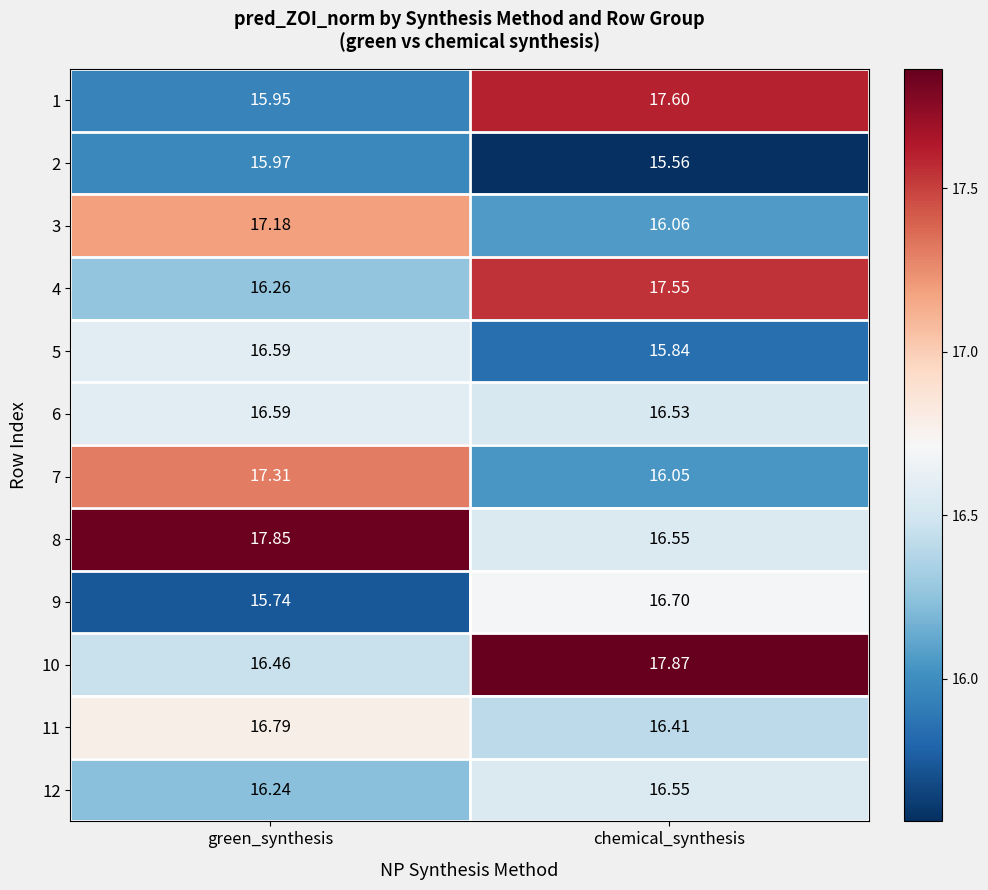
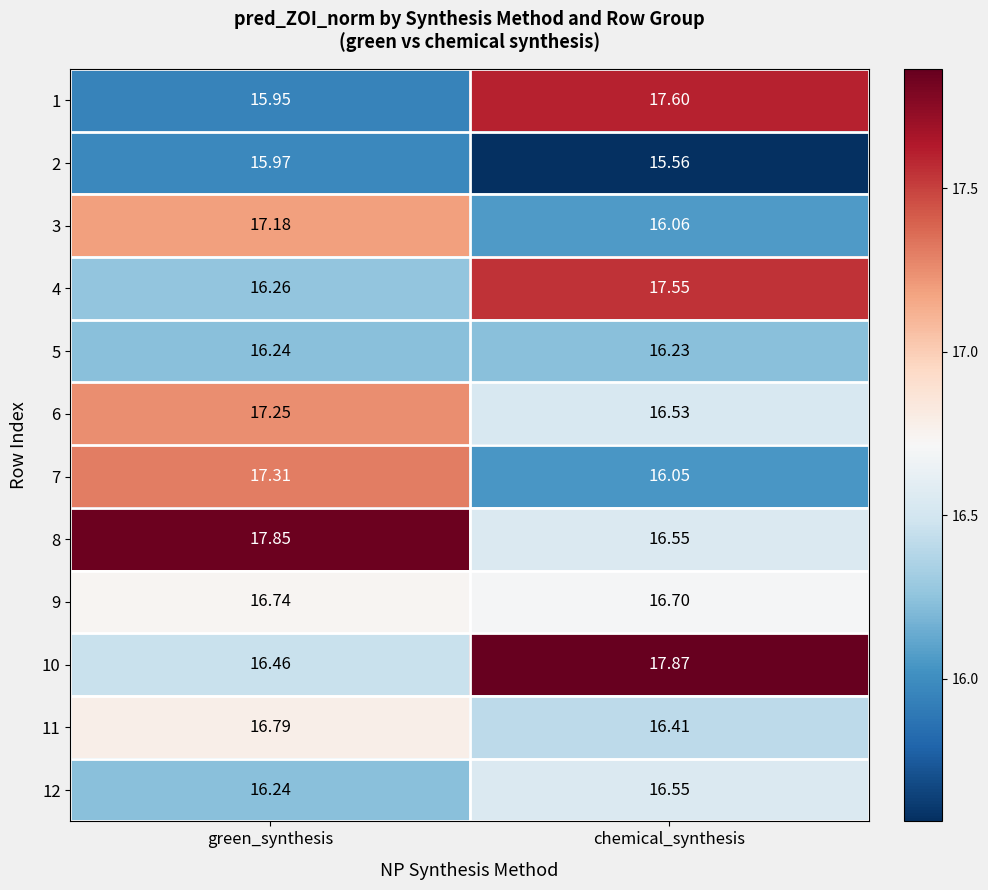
  {
    "1": {
      "green_synthesis": 15.95,
      "chemical_synthesis": 17.60
    },
    "2": {
      "green_synthesis": 15.97,
      "chemical_synthesis": 15.56
    },
    "3": {
      "green_synthesis": 17.18,
      "chemical_synthesis": 16.06
    },
    "4": {
      "green_synthesis": 16.26,
      "chemical_synthesis": 17.55
    },
    "5": {
-     "green_synthesis": 16.59,
-     "chemical_synthesis": 15.84
+     "green_synthesis": 16.24,
+     "chemical_synthesis": 16.23
    },
    "6": {
-     "green_synthesis": 16.59,
+     "green_synthesis": 17.25,
      "chemical_synthesis": 16.53
    },
    "7": {
      "green_synthesis": 17.31,
      "chemical_synthesis": 16.05
    },
    "8": {
      "green_synthesis": 17.85,
      "chemical_synthesis": 16.55
    },
    "9": {
-     "green_synthesis": 15.74,
+     "green_synthesis": 16.74,
      "chemical_synthesis": 16.70
    },
    "10": {
      "green_synthesis": 16.46,
      "chemical_synthesis": 17.87
    },
    "11": {
      "green_synthesis": 16.79,
      "chemical_synthesis": 16.41
    },
    "12": {
      "green_synthesis": 16.24,
      "chemical_synthesis": 16.55
    }
  }
